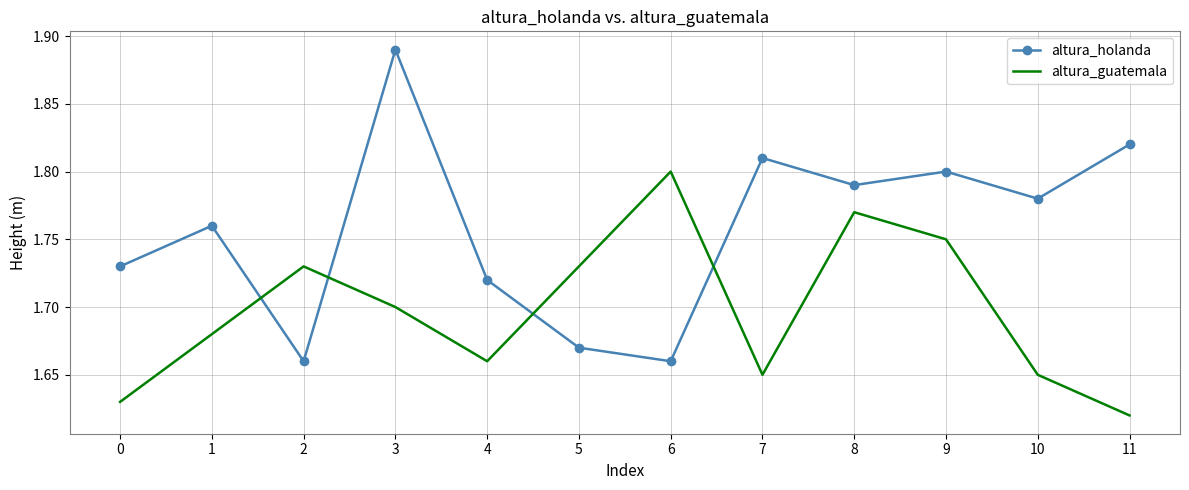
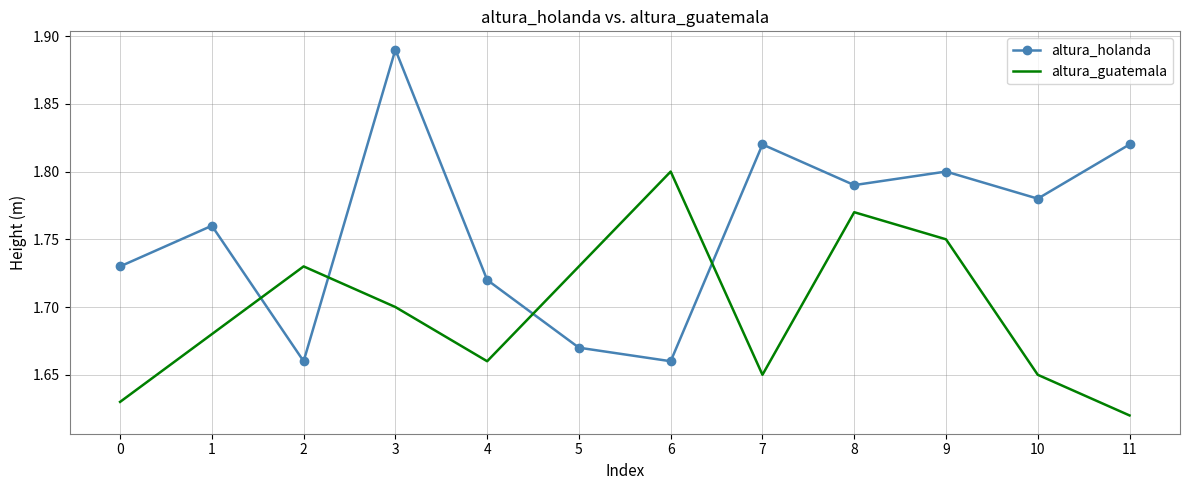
  {
    "altura_holanda": {
      "0": 1.73,
      "1": 1.76,
      "2": 1.66,
      "3": 1.89,
      "4": 1.72,
      "5": 1.67,
      "6": 1.66,
-     "7": 1.81,
+     "7": 1.82,
      "8": 1.79,
      "9": 1.80,
      "10": 1.78,
      "11": 1.82
    },
    "altura_guatemala": {
      "0": 1.63,
      "1": 1.68,
      "2": 1.73,
      "3": 1.70,
      "4": 1.66,
      "5": 1.73,
      "6": 1.80,
      "7": 1.65,
      "8": 1.77,
      "9": 1.75,
      "10": 1.65,
      "11": 1.62
    }
  }
